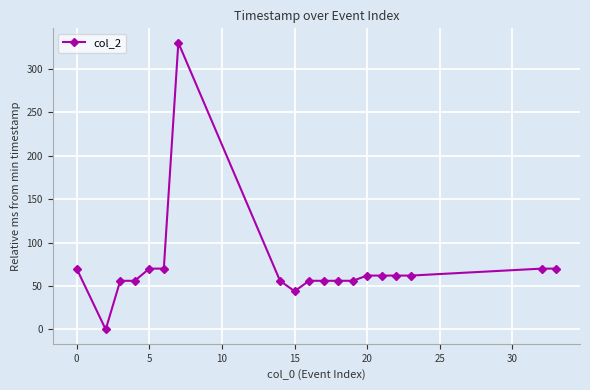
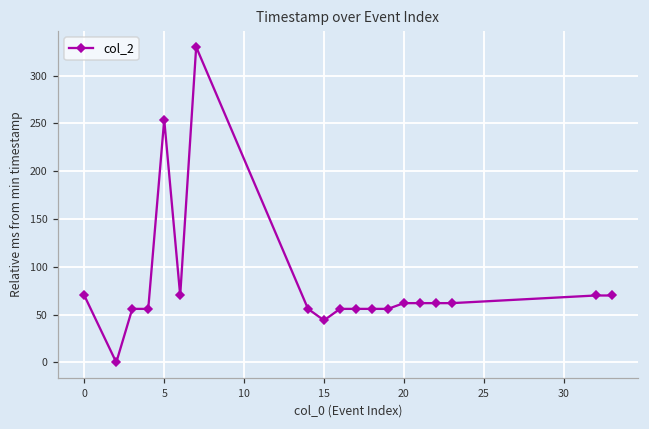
  {
    "0": 70,
-   "5": 70,
+   "5": 250,
    "15": 40,
    "20": 60
  }
